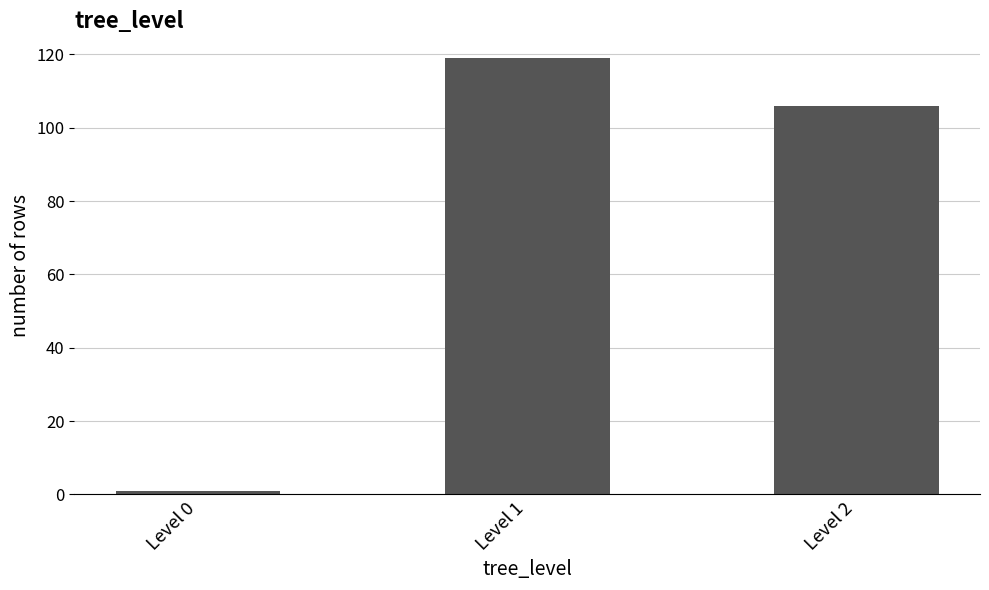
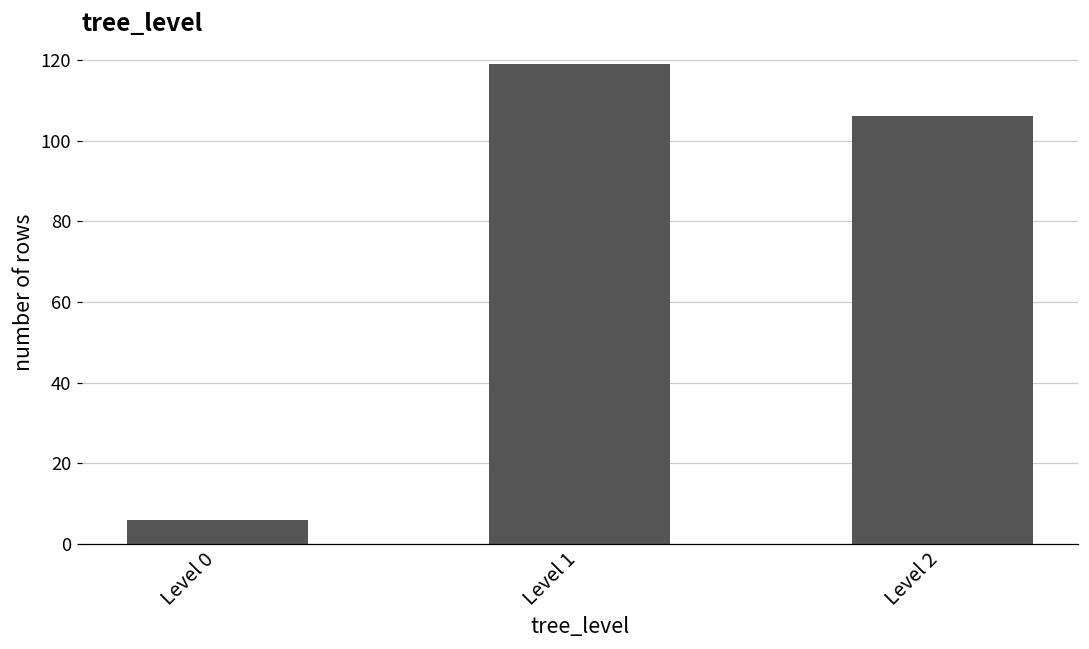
  {
-   "Level 0": 1,
+   "Level 0": 6,
    "Level 1": 119,
    "Level 2": 106
  }
